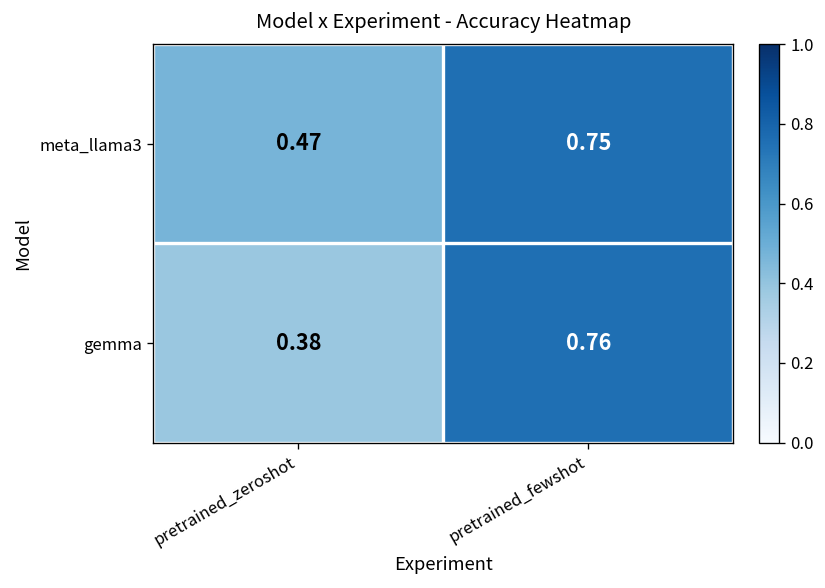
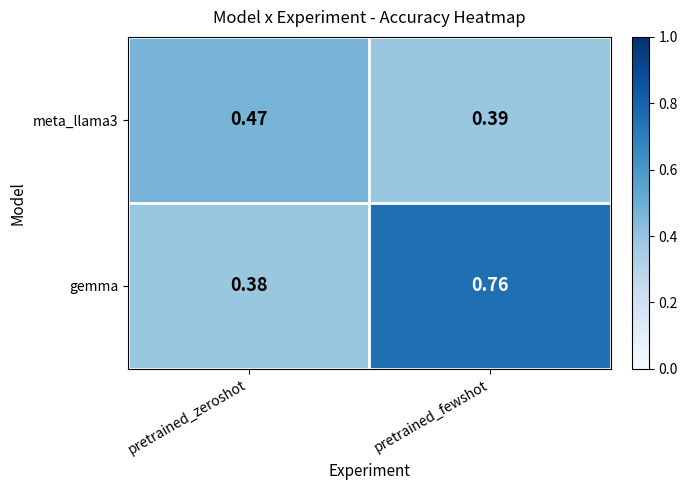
  {
    "meta_llama3": {
      "pretrained_zeroshot": 0.47,
-     "pretrained_fewshot": 0.75
+     "pretrained_fewshot": 0.39
    },
    "gemma": {
      "pretrained_zeroshot": 0.38,
      "pretrained_fewshot": 0.76
    }
  }
